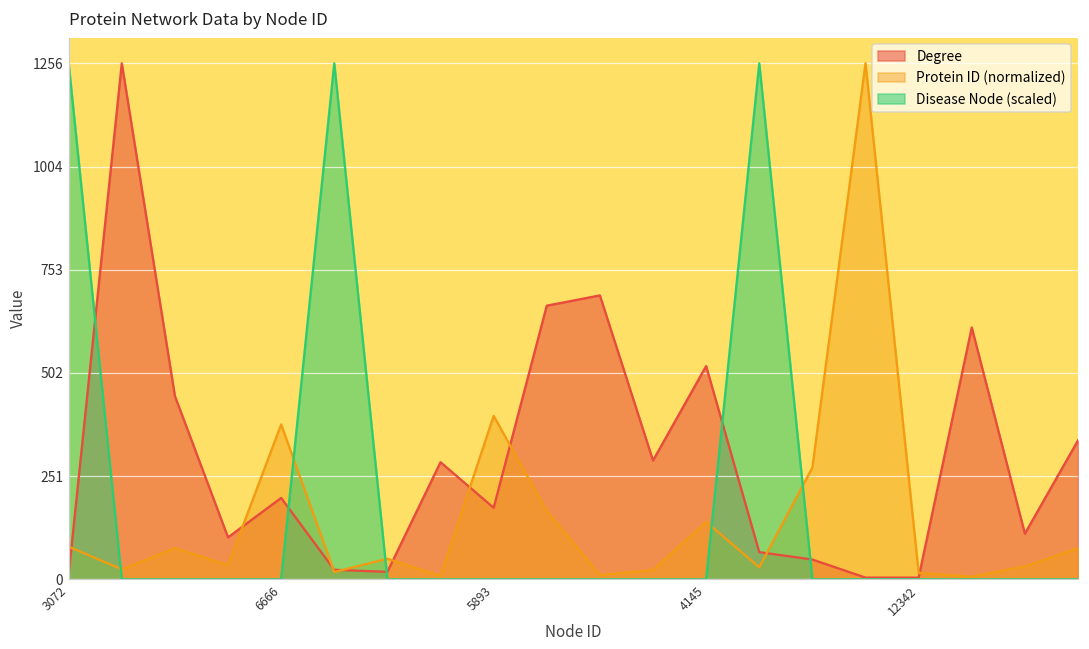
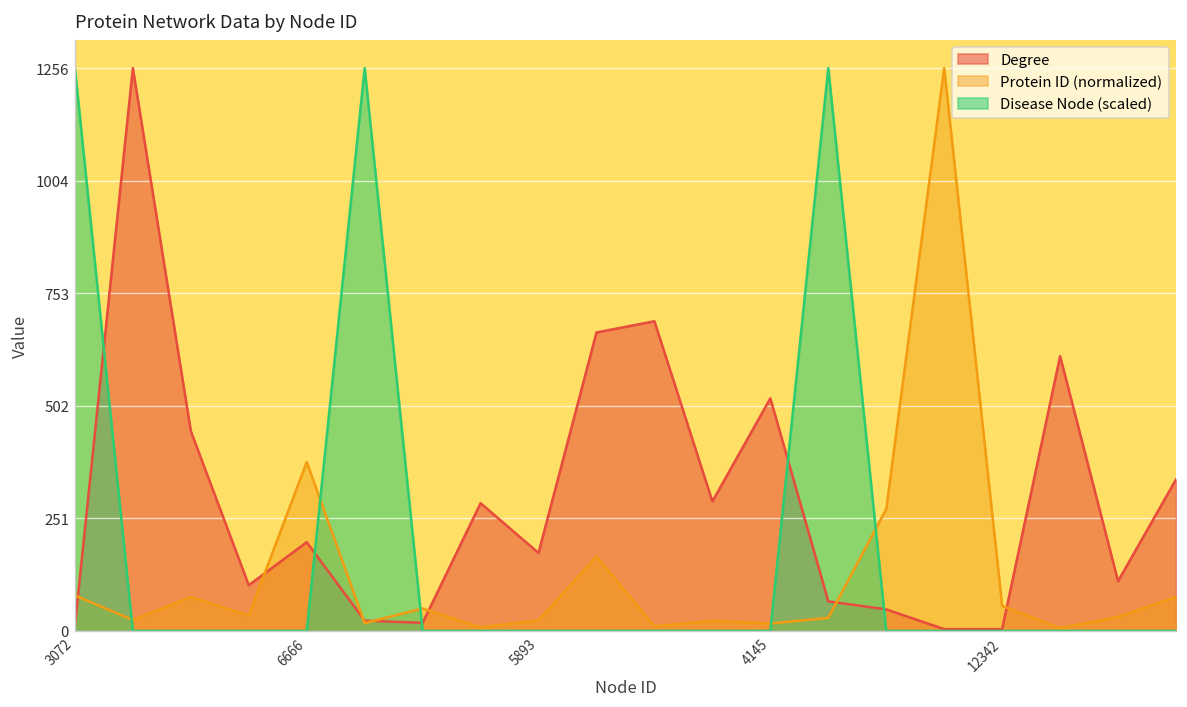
  {
    "Degree": {
      "3072": 10,
      "6666": 200,
      "5893": 170,
      "4145": 520
    },
    "Protein ID (normalized)": {
      "3072": 80,
      "6666": 380,
-     "5893": 400,
-     "4145": 140,
-     "12342": 20
+     "5893": 20,
+     "4145": 20,
+     "12342": 60
    },
    "Disease Node (scaled)": {
      "3072": 1260,
      "6666": 0,
      "5893": 0,
      "4145": 0
    }
  }
